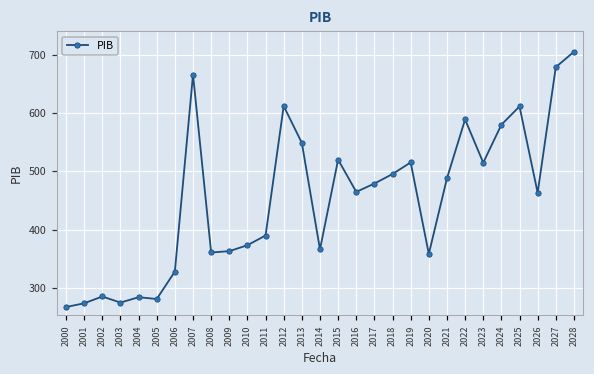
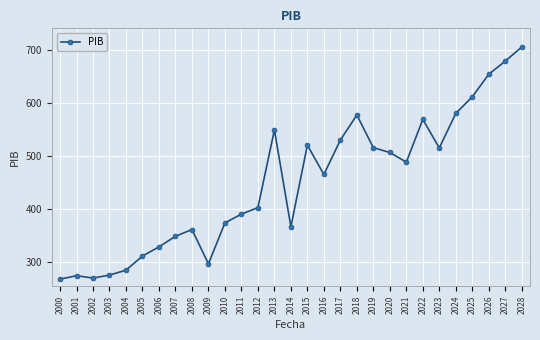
  {
    "2000": 270,
    "2001": 270,
-   "2002": 290,
+   "2002": 270,
    "2003": 280,
    "2004": 280,
-   "2005": 280,
+   "2005": 310,
    "2006": 330,
-   "2007": 670,
+   "2007": 350,
    "2008": 360,
-   "2009": 360,
+   "2009": 300,
    "2010": 370,
    "2011": 390,
-   "2012": 610,
+   "2012": 400,
    "2013": 550,
    "2014": 370,
    "2015": 520,
    "2016": 460,
-   "2017": 480,
-   "2018": 500,
+   "2017": 530,
+   "2018": 580,
    "2019": 520,
-   "2020": 360,
+   "2020": 510,
    "2021": 490,
-   "2022": 590,
+   "2022": 570,
    "2023": 510,
    "2024": 580,
    "2025": 610,
-   "2026": 460,
+   "2026": 650,
    "2027": 680,
    "2028": 700
  }
